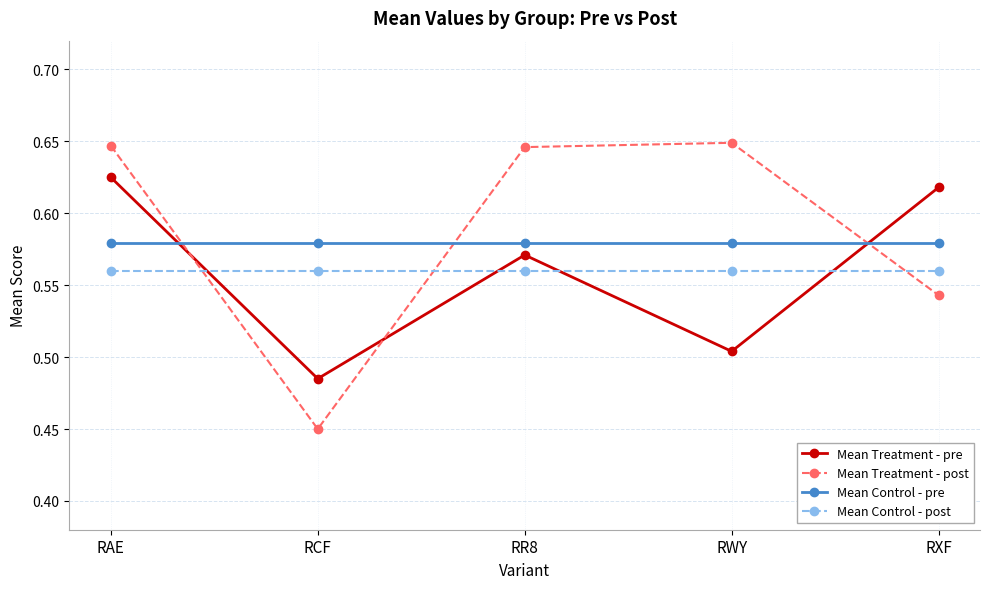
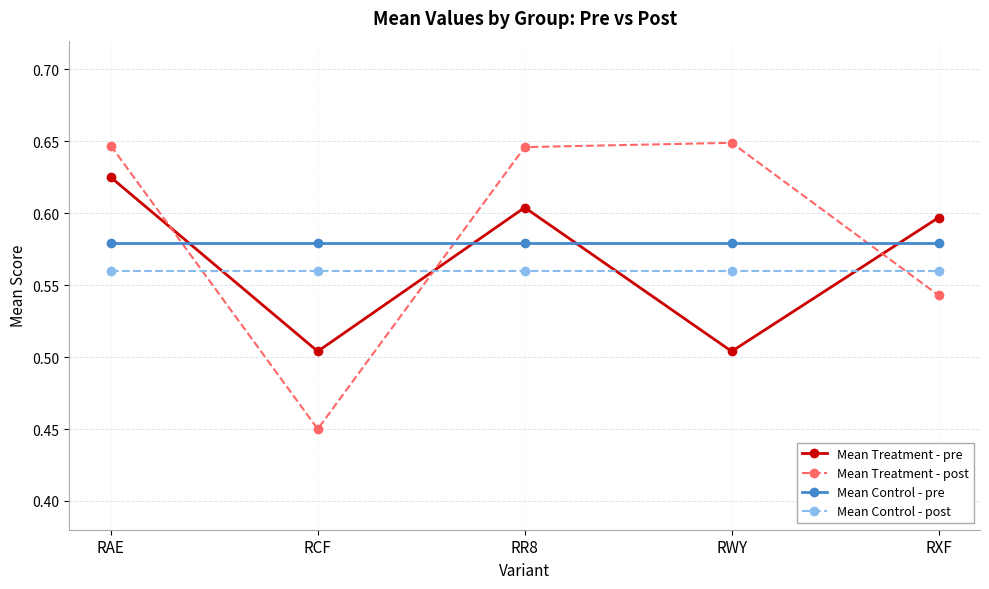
  {
    "Mean Treatment - pre": {
      "RAE": 0.625,
-     "RCF": 0.485,
-     "RR8": 0.571,
+     "RCF": 0.504,
+     "RR8": 0.604,
      "RWY": 0.504,
-     "RXF": 0.618
+     "RXF": 0.597
    },
    "Mean Treatment - post": {
      "RAE": 0.647,
      "RCF": 0.450,
      "RR8": 0.646,
      "RWY": 0.649,
      "RXF": 0.543
    },
    "Mean Control - pre": {
      "RAE": 0.579,
      "RCF": 0.579,
      "RR8": 0.579,
      "RWY": 0.579,
      "RXF": 0.579
    },
    "Mean Control - post": {
      "RAE": 0.560,
      "RCF": 0.560,
      "RR8": 0.560,
      "RWY": 0.560,
      "RXF": 0.560
    }
  }
